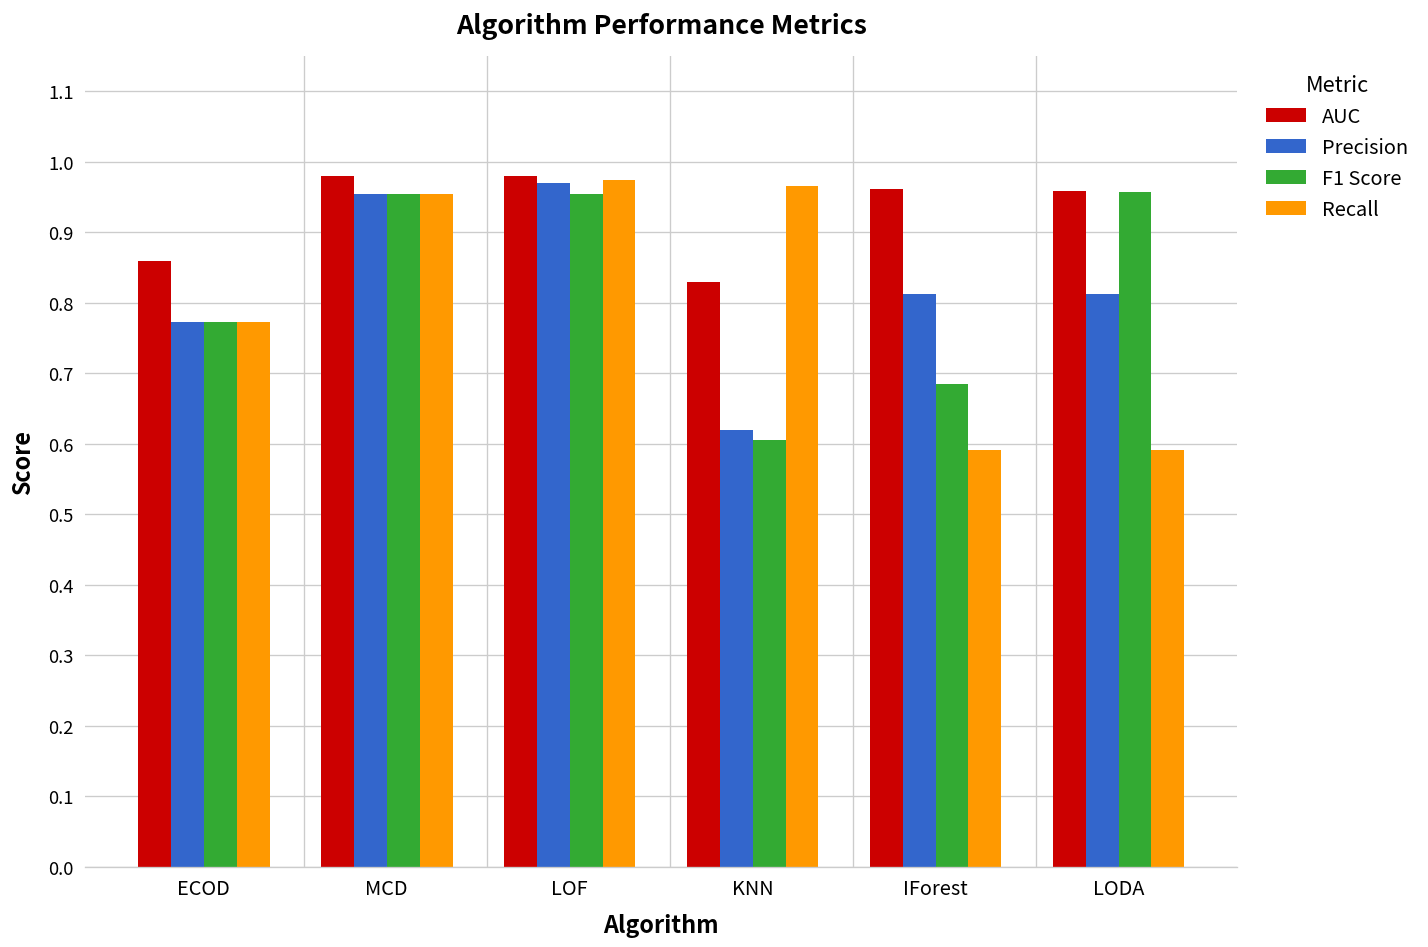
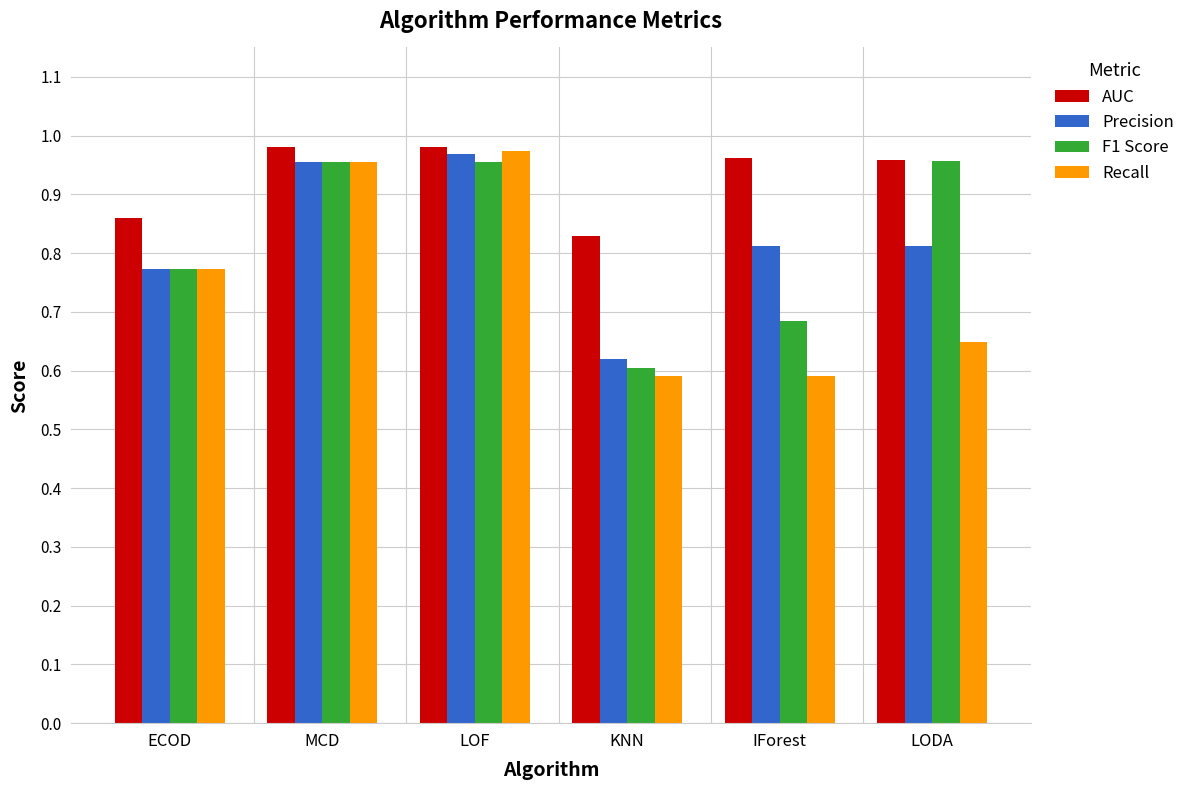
  {
    "AUC": {
      "ECOD": 0.86,
      "MCD": 0.98,
      "LOF": 0.98,
      "KNN": 0.83,
      "IForest": 0.96,
      "LODA": 0.96
    },
    "Precision": {
      "ECOD": 0.77,
      "MCD": 0.95,
      "LOF": 0.97,
      "KNN": 0.62,
      "IForest": 0.81,
      "LODA": 0.81
    },
    "F1 Score": {
      "ECOD": 0.77,
      "MCD": 0.95,
      "LOF": 0.95,
      "KNN": 0.60,
      "IForest": 0.68,
      "LODA": 0.96
    },
    "Recall": {
      "ECOD": 0.77,
      "MCD": 0.95,
      "LOF": 0.97,
-     "KNN": 0.97,
+     "KNN": 0.59,
      "IForest": 0.59,
-     "LODA": 0.59
+     "LODA": 0.65
    }
  }
